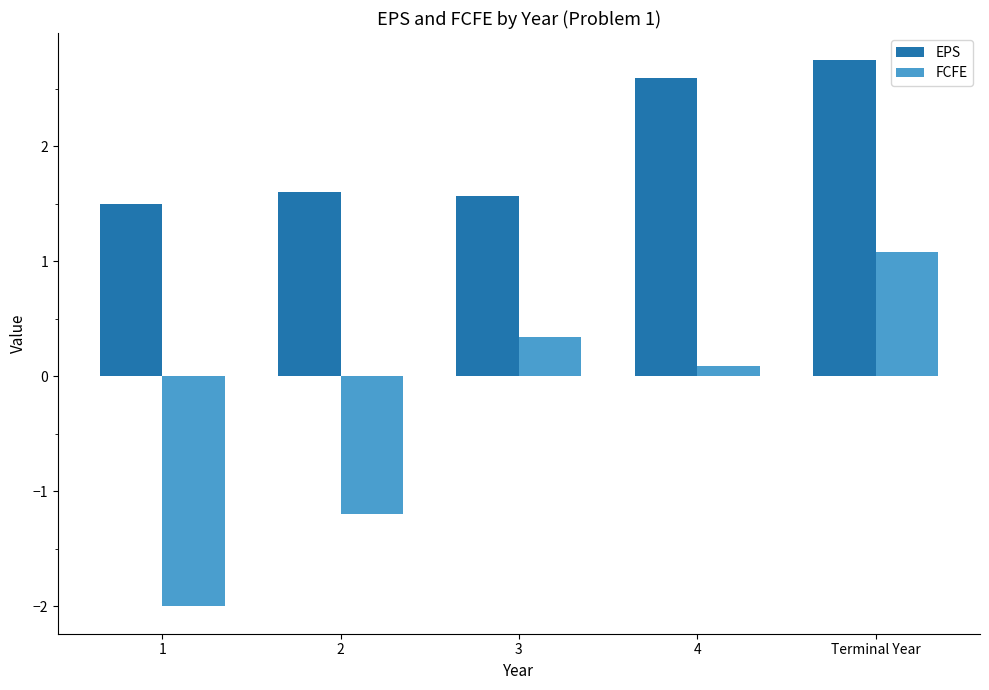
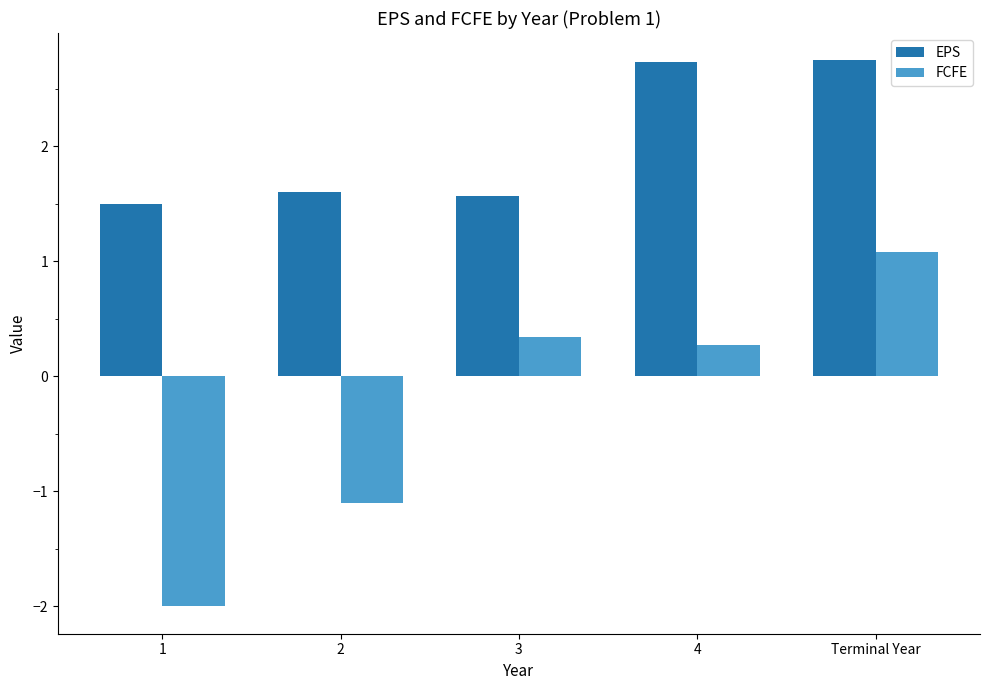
  {
    "EPS": {
      "1": 1.50,
      "2": 1.60,
      "3": 1.57,
-     "4": 2.59,
+     "4": 2.73,
      "Terminal Year": 2.75
    },
    "FCFE": {
      "1": -2.00,
-     "2": -1.2,
+     "2": -1.1,
      "3": 0.34,
-     "4": 0.09,
+     "4": 0.27,
      "Terminal Year": 1.08
    }
  }
